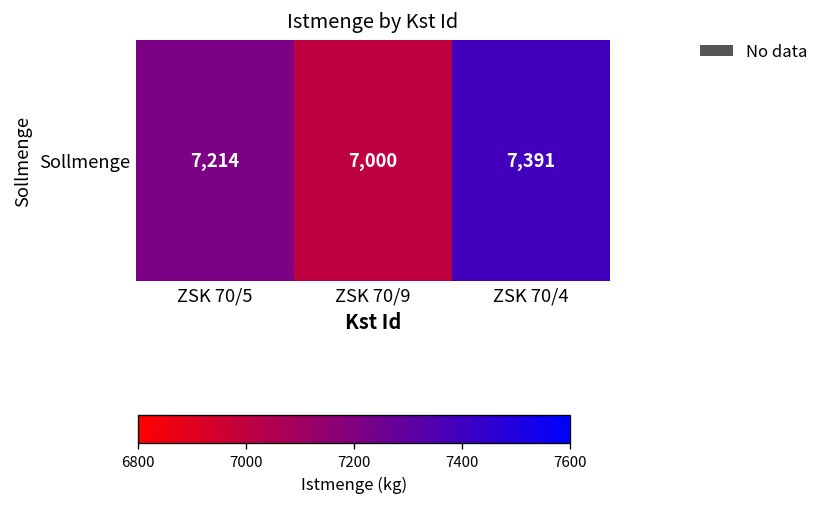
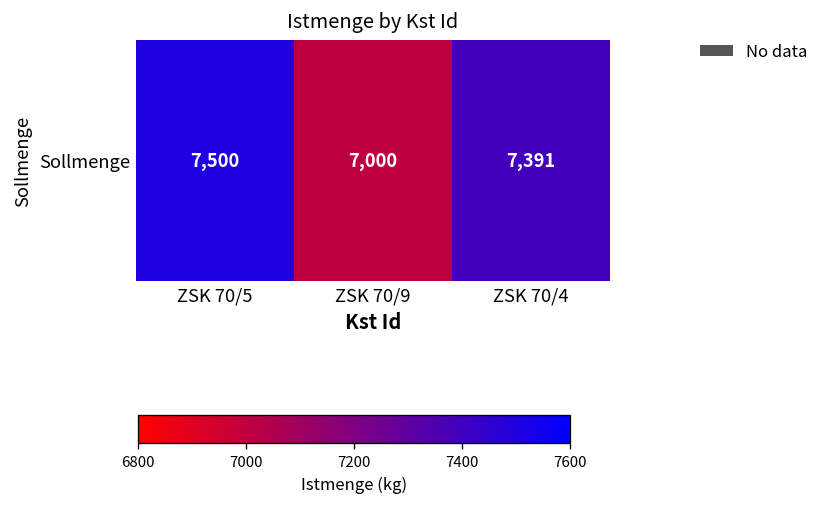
  {
    "Sollmenge": {
-     "ZSK 70/5": "7,214",
+     "ZSK 70/5": "7,500",
      "ZSK 70/9": "7,000",
      "ZSK 70/4": "7,391"
    }
  }
